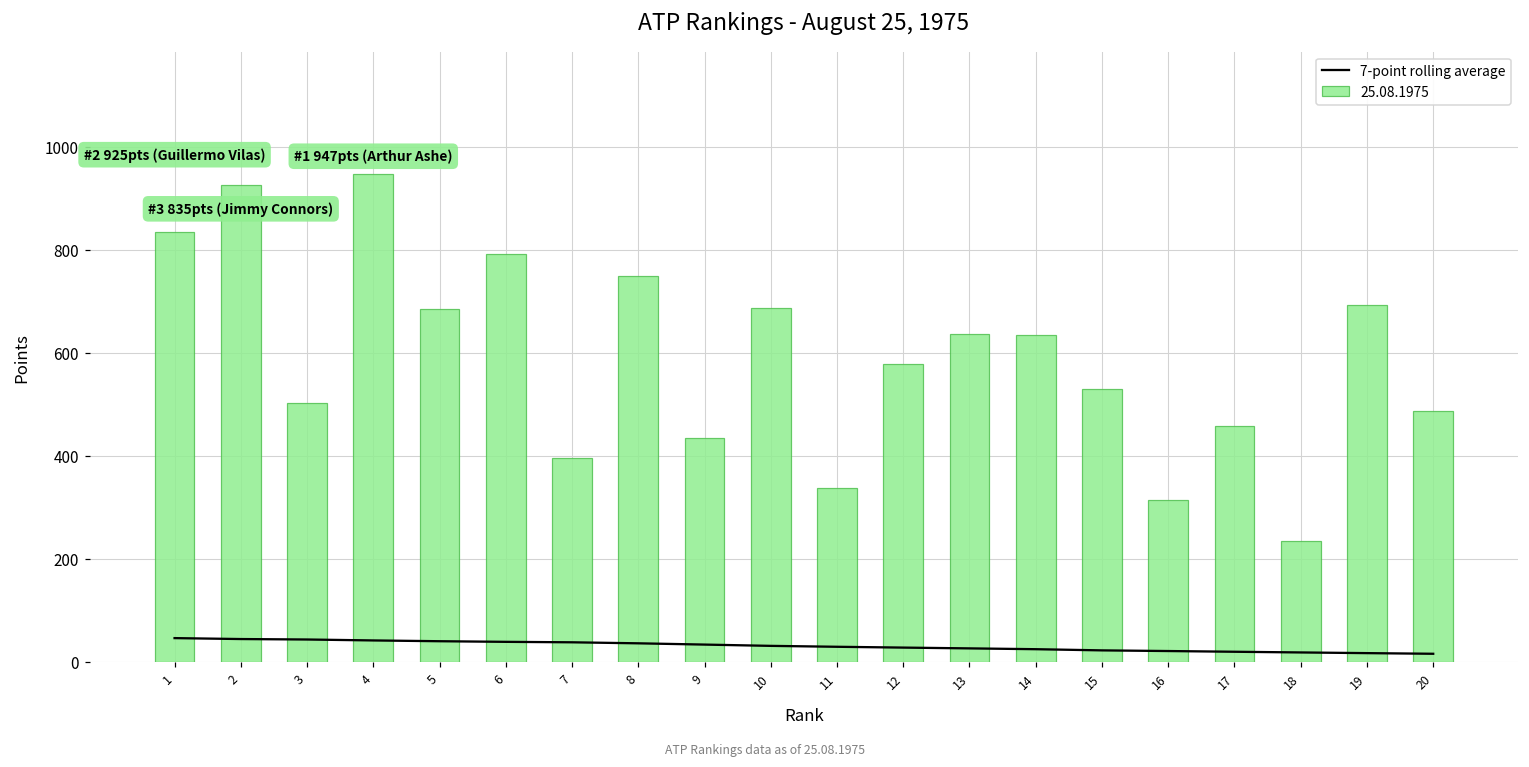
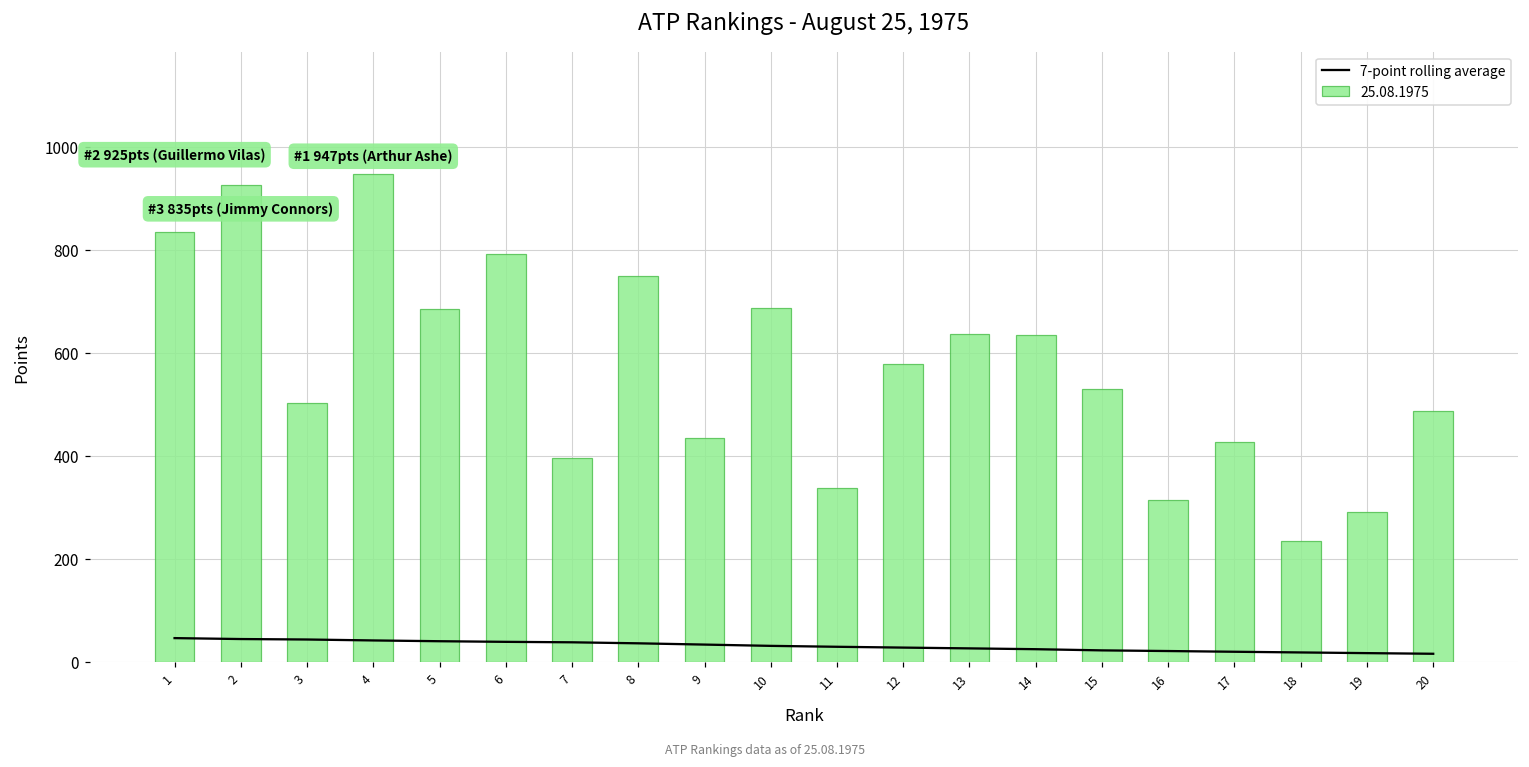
  {
    "7-point rolling average": {
      "1": 50,
      "2": 40,
      "3": 40,
      "4": 40,
      "5": 40,
      "6": 40,
      "7": 40,
      "8": 40,
      "9": 30,
      "10": 30,
      "11": 30,
      "12": 30,
      "13": 30,
      "14": 20,
      "15": 20,
      "16": 20,
      "17": 20,
      "18": 20,
      "19": 20,
      "20": 20
    },
    "25.08.1975": {
      "1": 840,
      "3": 500,
      "5": 690,
      "6": 790,
      "7": 400,
      "8": 750,
      "9": 430,
      "10": 690,
      "11": 340,
      "12": 580,
      "13": 640,
      "14": 630,
      "15": 530,
      "16": 310,
-     "17": 460,
+     "17": 430,
      "18": 240,
-     "19": 690,
+     "19": 290,
      "20": 490
    }
  }
